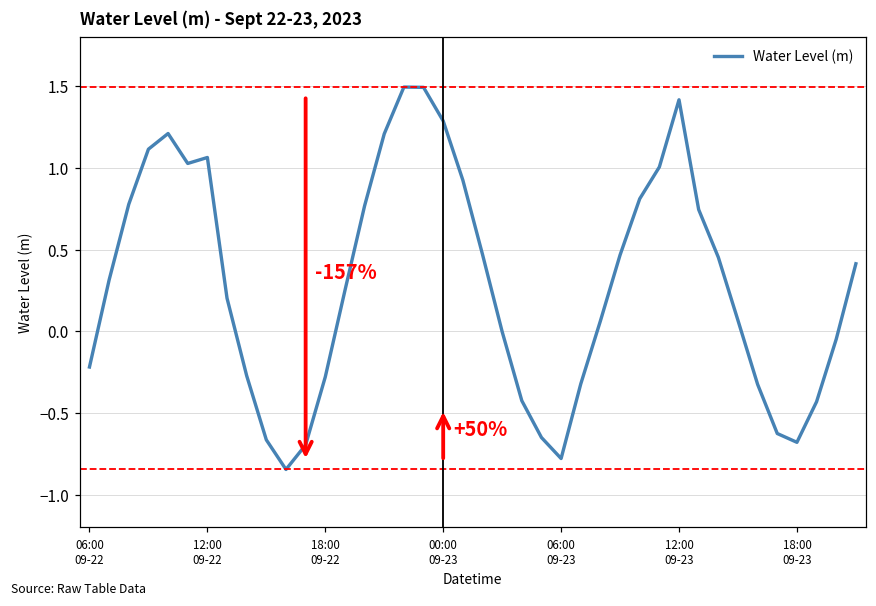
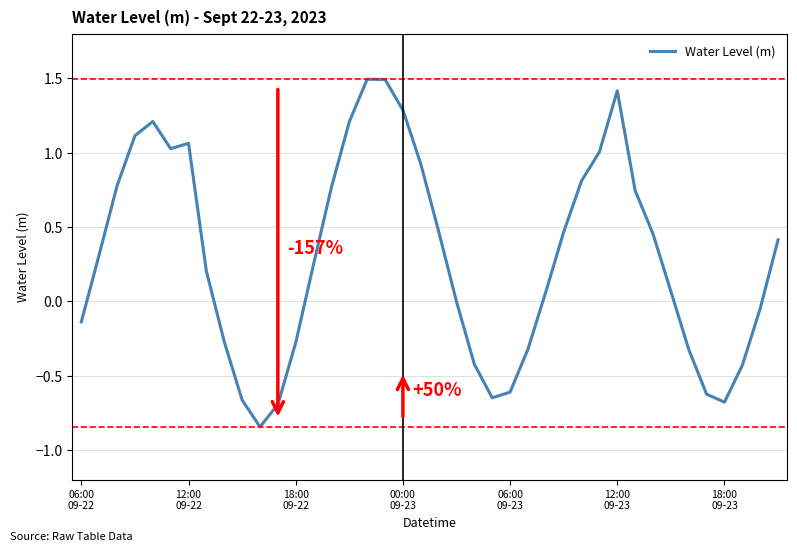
  {
-   "06:00 09-22": -0.22,
+   "06:00 09-22": -0.14,
    "12:00 09-22": 1.06,
    "18:00 09-22": -0.28,
    "00:00 09-23": 1.29,
-   "06:00 09-23": -0.78,
+   "06:00 09-23": -0.61,
    "12:00 09-23": 1.42,
    "18:00 09-23": -0.68
  }
